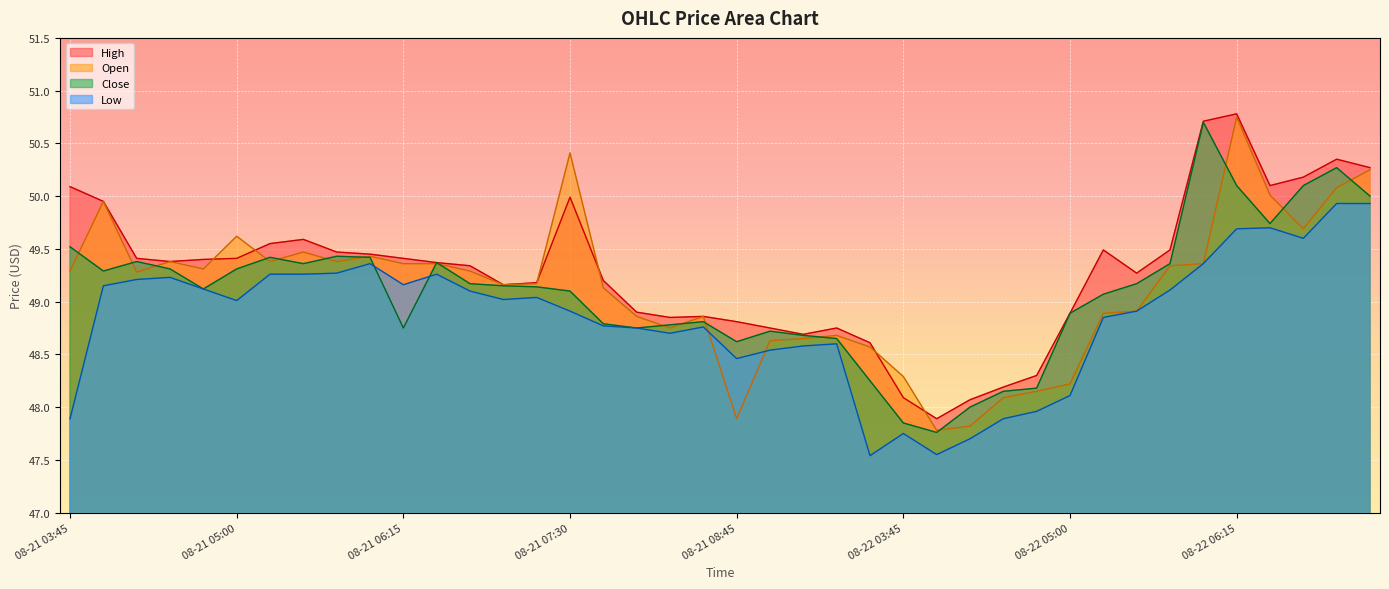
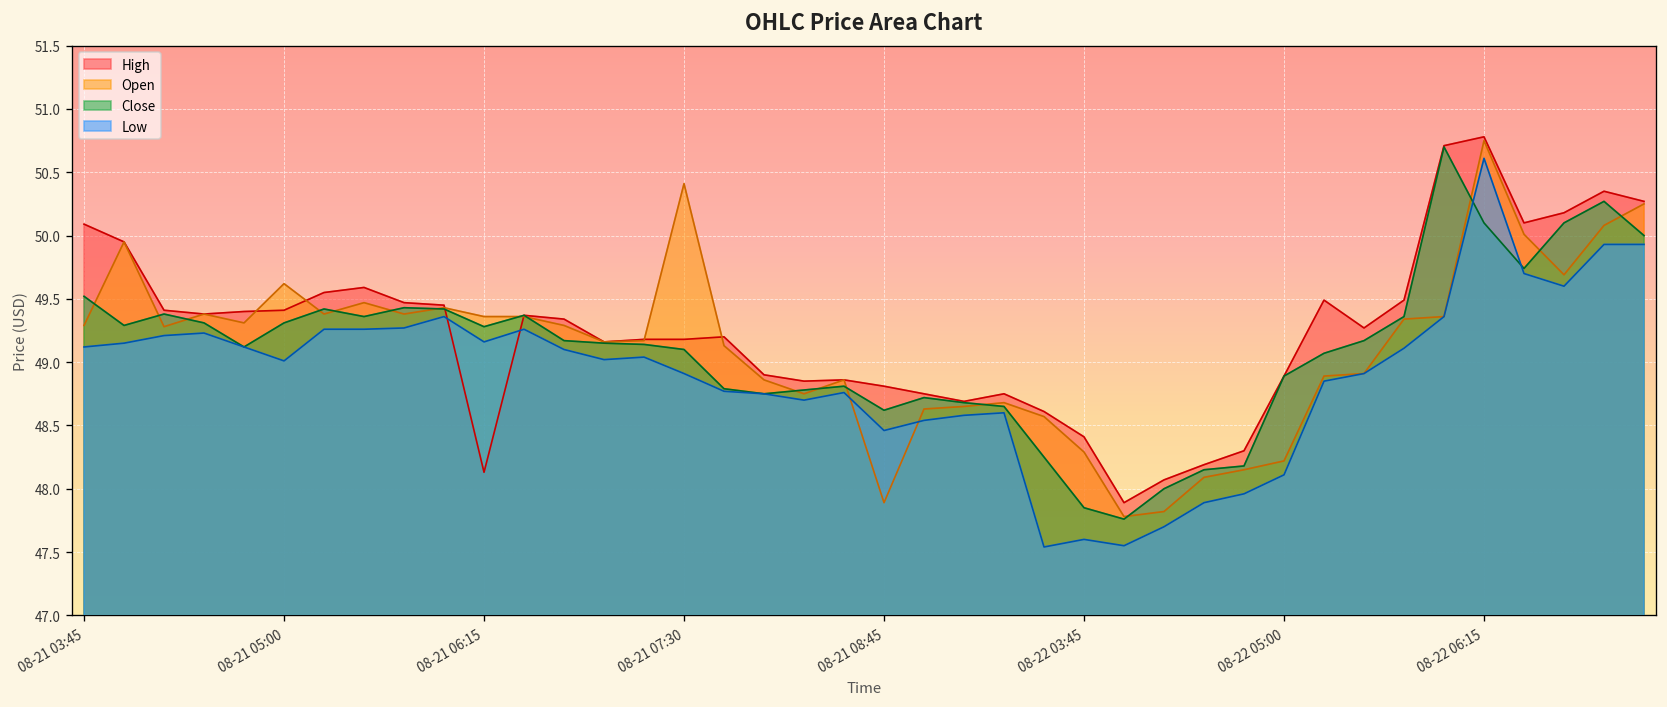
  {
    "High": {
      "08-21 03:45": 50.09,
      "08-21 05:00": 49.41,
-     "08-21 06:15": 49.41,
-     "08-21 07:30": 49.99,
+     "08-21 06:15": 48.13,
+     "08-21 07:30": 49.18,
      "08-21 08:45": 48.81,
-     "08-22 03:45": 48.09,
+     "08-22 03:45": 48.41,
      "08-22 06:15": 50.78
    },
    "Open": {
      "08-21 03:45": 49.29,
      "08-21 05:00": 49.62,
      "08-21 06:15": 49.36,
      "08-21 07:30": 50.41,
      "08-21 08:45": 47.89,
      "08-22 03:45": 48.29,
      "08-22 05:00": 48.22,
      "08-22 06:15": 50.75
    },
    "Close": {
      "08-21 03:45": 49.52,
      "08-21 05:00": 49.31,
-     "08-21 06:15": 48.75,
+     "08-21 06:15": 49.28,
      "08-21 07:30": 49.10,
      "08-21 08:45": 48.62,
      "08-22 03:45": 47.85,
      "08-22 06:15": 50.10
    },
    "Low": {
-     "08-21 03:45": 47.89,
+     "08-21 03:45": 49.12,
      "08-21 05:00": 49.01,
      "08-21 06:15": 49.16,
      "08-21 07:30": 48.91,
      "08-21 08:45": 48.46,
-     "08-22 03:45": 47.75,
+     "08-22 03:45": 47.60,
      "08-22 05:00": 48.11,
-     "08-22 06:15": 49.69
+     "08-22 06:15": 50.61
    }
  }
